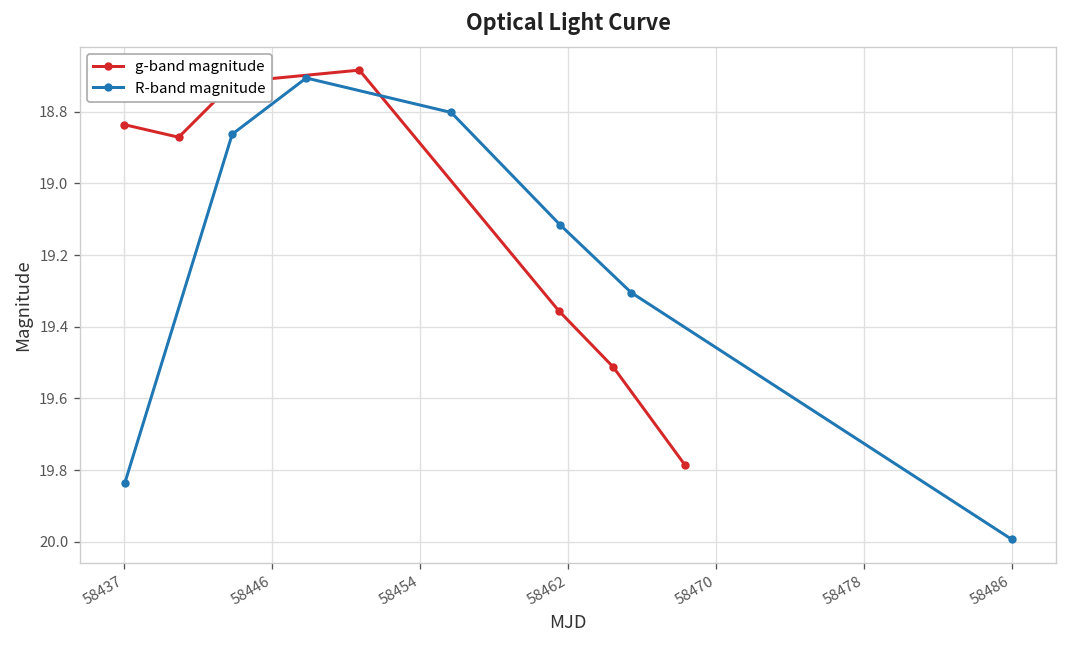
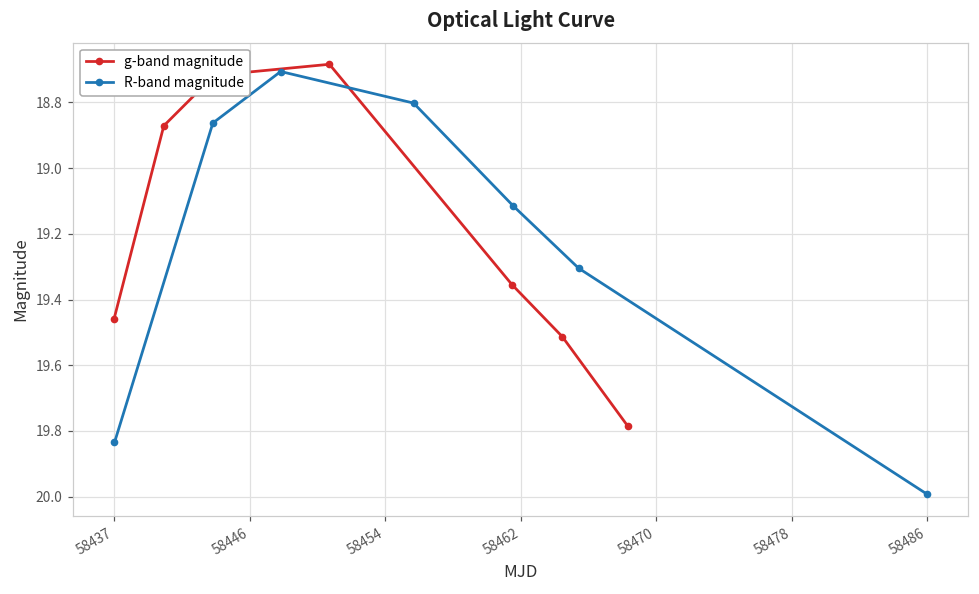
  {
    "g-band magnitude": {
-     "58437": 18.84
+     "58437": 19.46
    },
    "R-band magnitude": {
      "58437": 19.84,
      "58486": 19.99
    }
  }
